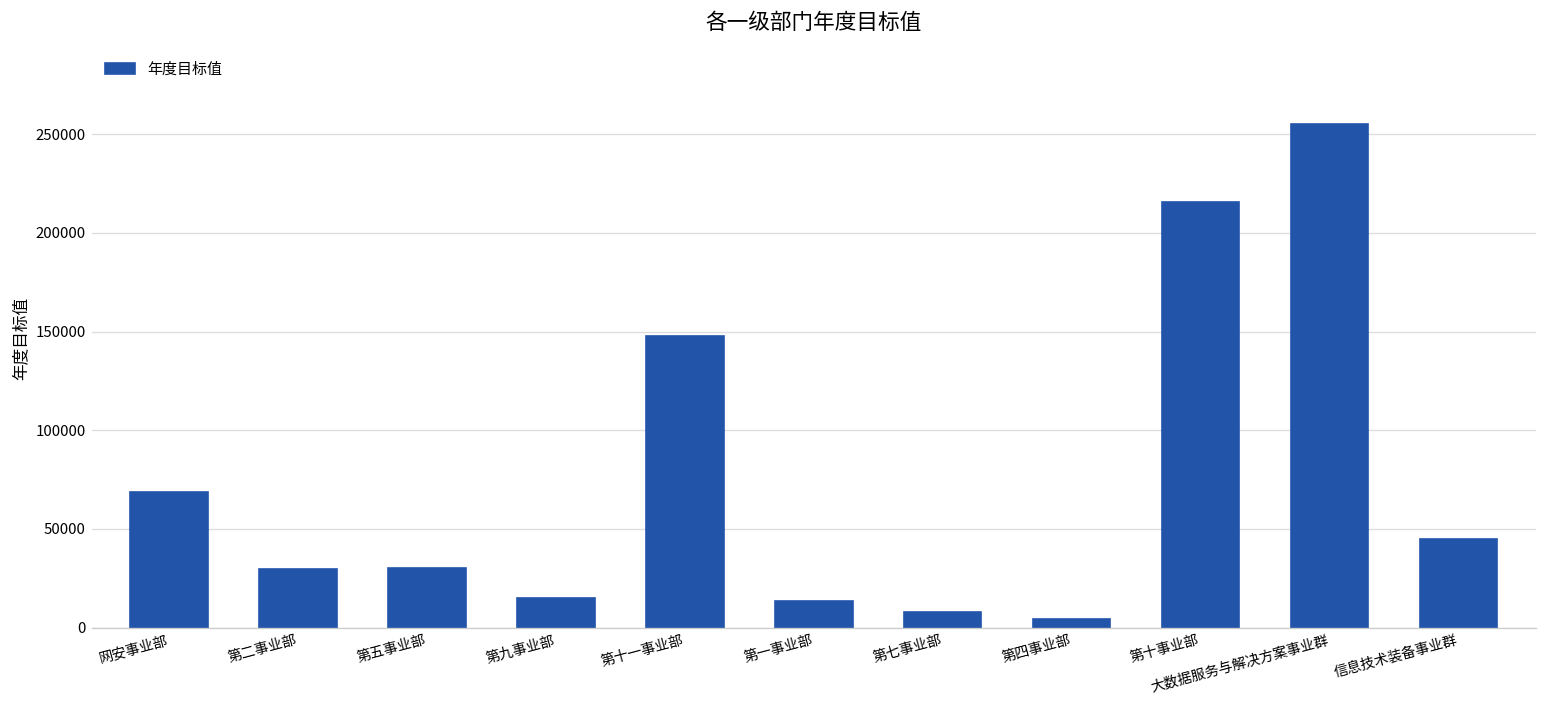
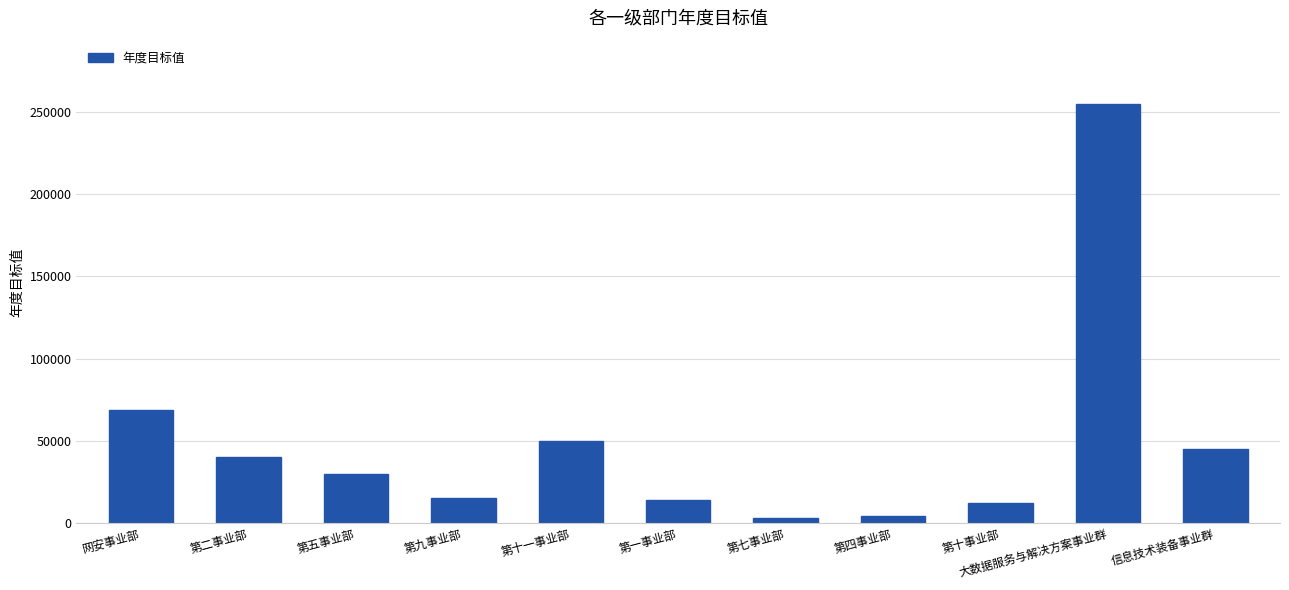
  {
    "网安事业部": 69000,
-   "第二事业部": 30000,
+   "第二事业部": 40000,
    "第五事业部": 30000,
    "第九事业部": 15000,
-   "第十一事业部": 148000,
+   "第十一事业部": 50000,
    "第一事业部": 14000,
-   "第七事业部": 8000,
+   "第七事业部": 3000,
    "第四事业部": 4000,
-   "第十事业部": 216000,
+   "第十事业部": 12000,
    "大数据服务与解决方案事业群": 255000,
    "信息技术装备事业群": 45000
  }
